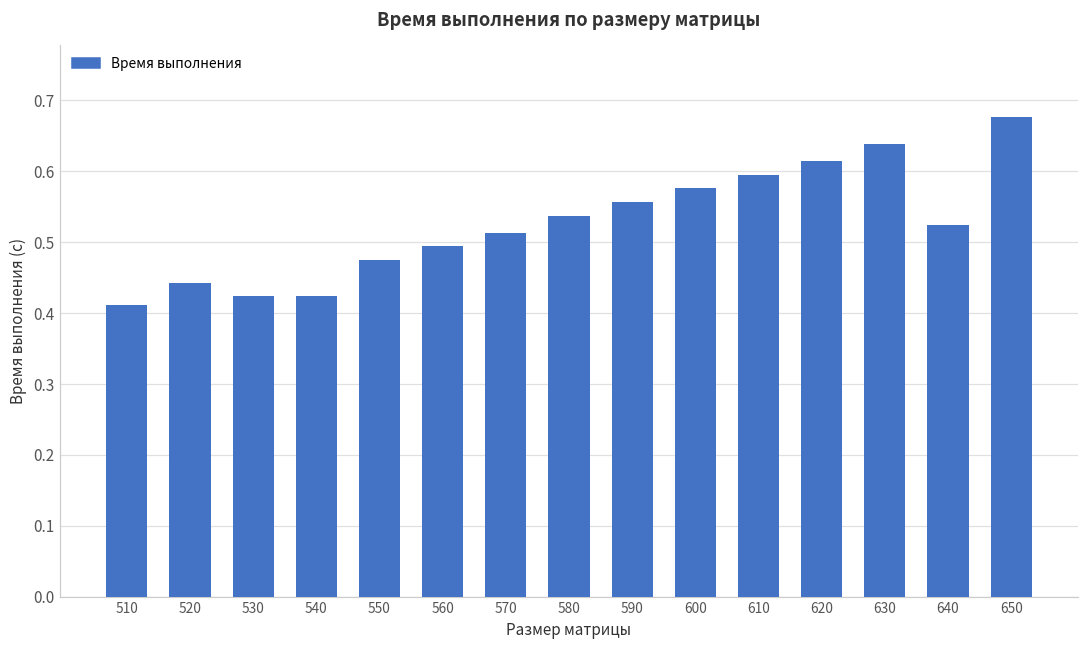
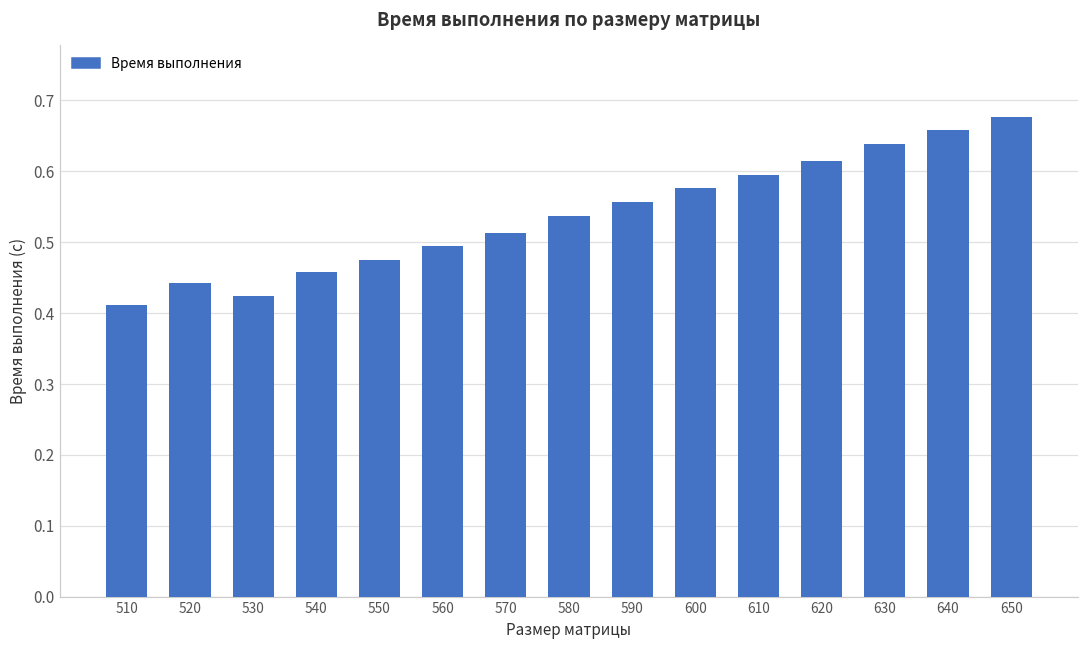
  {
    "510": 0.41,
    "520": 0.44,
    "530": 0.42,
-   "540": 0.42,
+   "540": 0.46,
    "550": 0.48,
    "560": 0.49,
    "570": 0.51,
    "580": 0.54,
    "590": 0.56,
    "600": 0.58,
    "610": 0.59,
    "620": 0.61,
    "630": 0.64,
-   "640": 0.52,
+   "640": 0.66,
    "650": 0.68
  }
